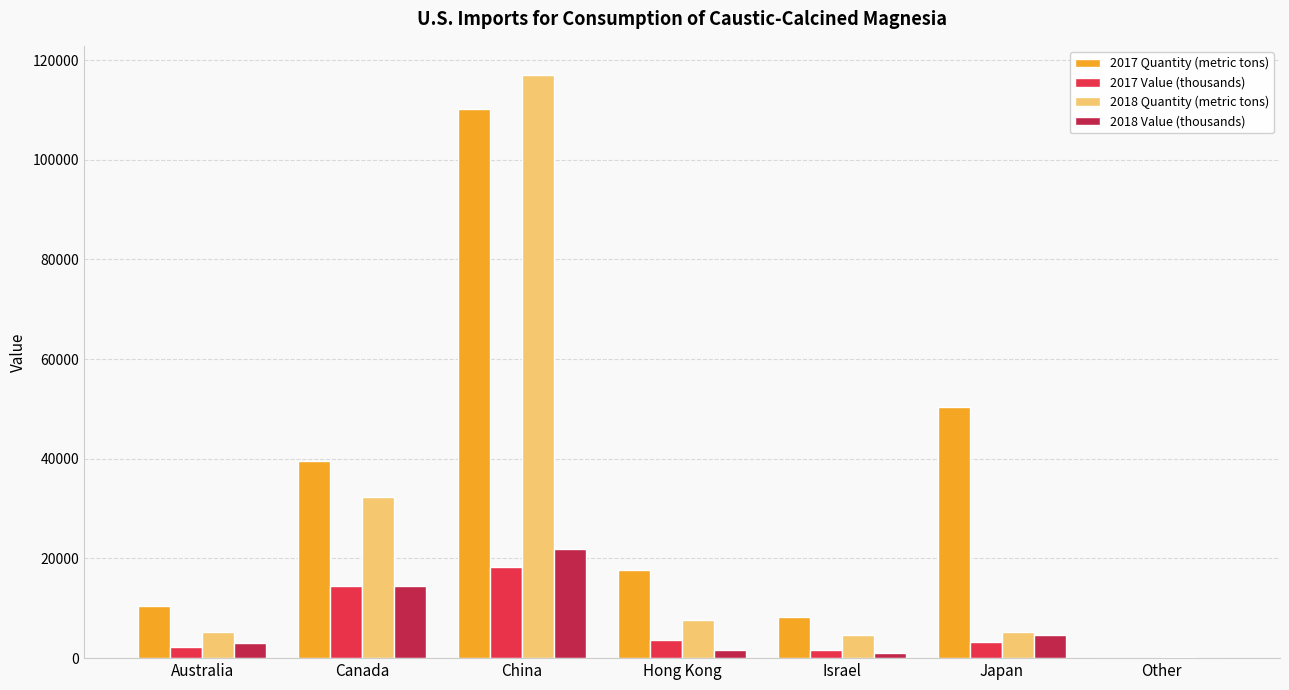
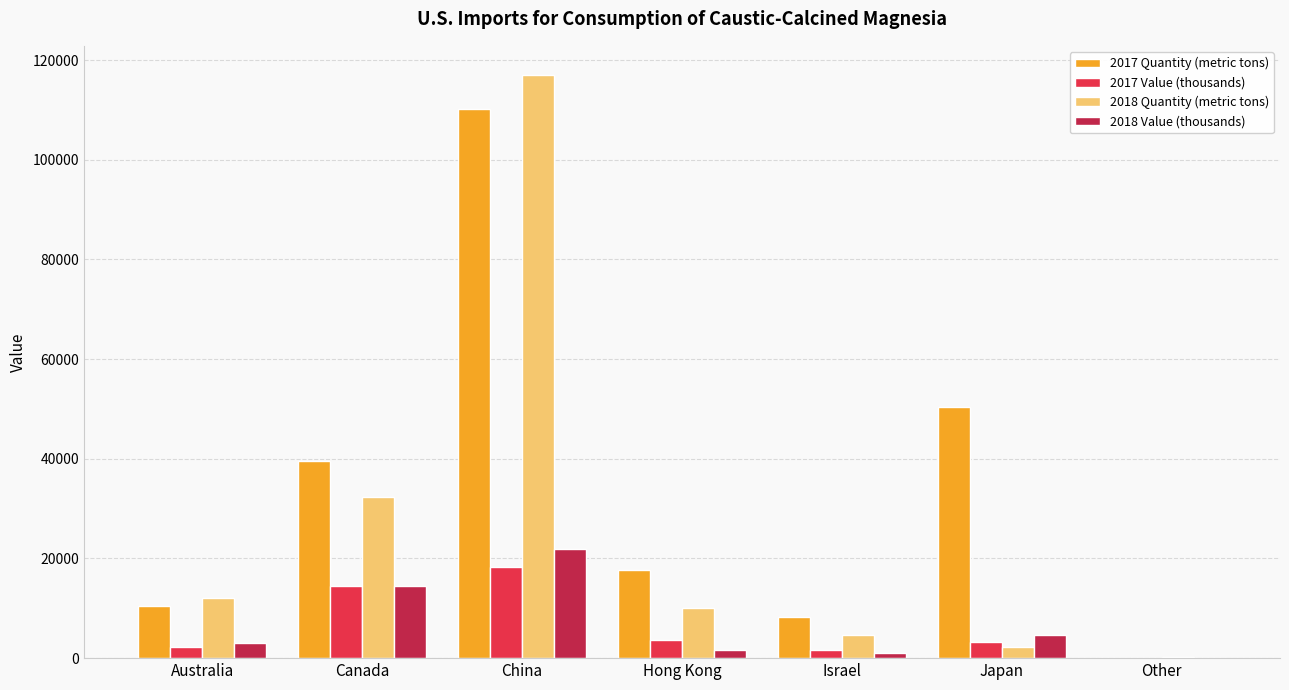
  {
    "2017 Quantity (metric tons)": {
      "Australia": 11000,
      "Canada": 40000,
      "China": 110000,
      "Hong Kong": 18000,
      "Israel": 8000,
      "Japan": 50000
    },
    "2018 Quantity (metric tons)": {
-     "Australia": 5000,
+     "Australia": 12000,
      "Canada": 32000,
      "China": 117000,
-     "Hong Kong": 8000,
+     "Hong Kong": 10000,
      "Israel": 5000,
-     "Japan": 5000
+     "Japan": 2000
    }
  }
